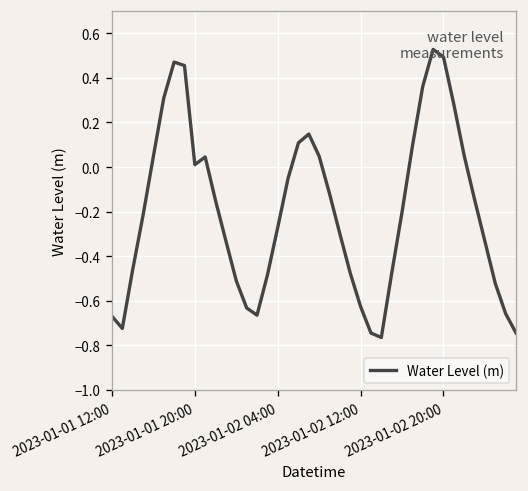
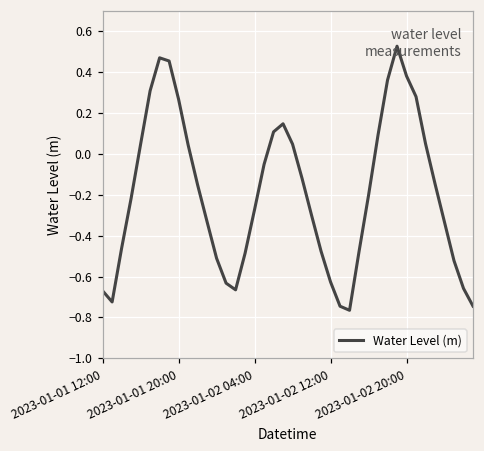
  {
    "2023-01-01 12:00": -0.67,
-   "2023-01-01 20:00": 0.01,
+   "2023-01-01 20:00": 0.27,
    "2023-01-02 04:00": -0.27,
    "2023-01-02 12:00": -0.63,
-   "2023-01-02 20:00": 0.49
+   "2023-01-02 20:00": 0.38
  }
